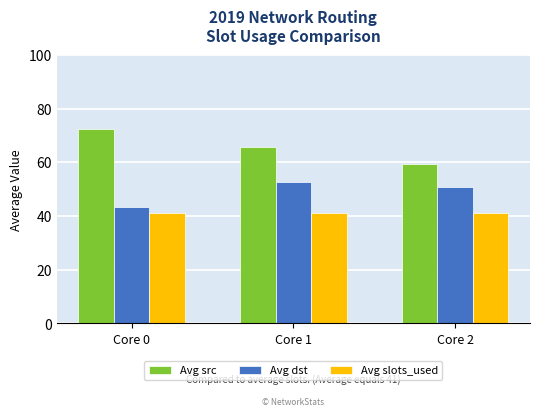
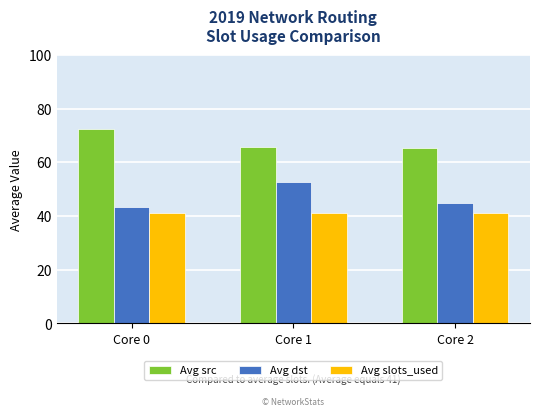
  {
    "Avg src": {
      "Core 0": 72,
      "Core 1": 66,
-     "Core 2": 59
+     "Core 2": 65
    },
    "Avg dst": {
      "Core 0": 43,
      "Core 1": 53,
-     "Core 2": 51
+     "Core 2": 45
    },
    "Avg slots_used": {
      "Core 0": 41,
      "Core 1": 41,
      "Core 2": 41
    }
  }
